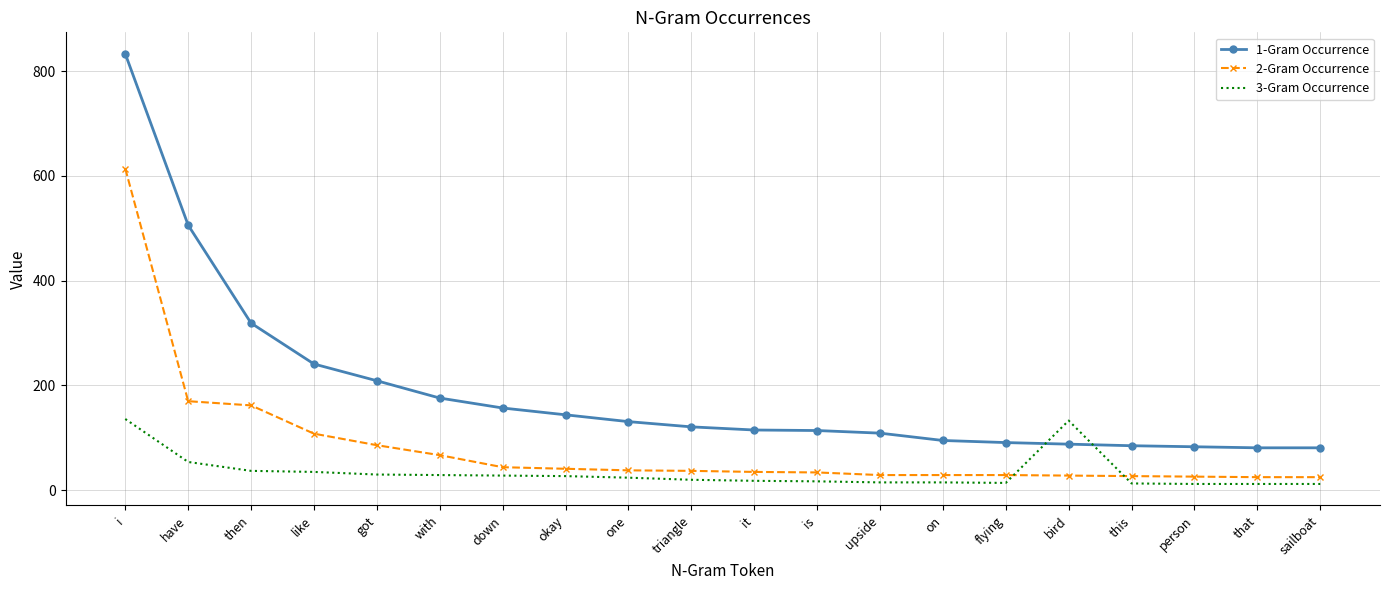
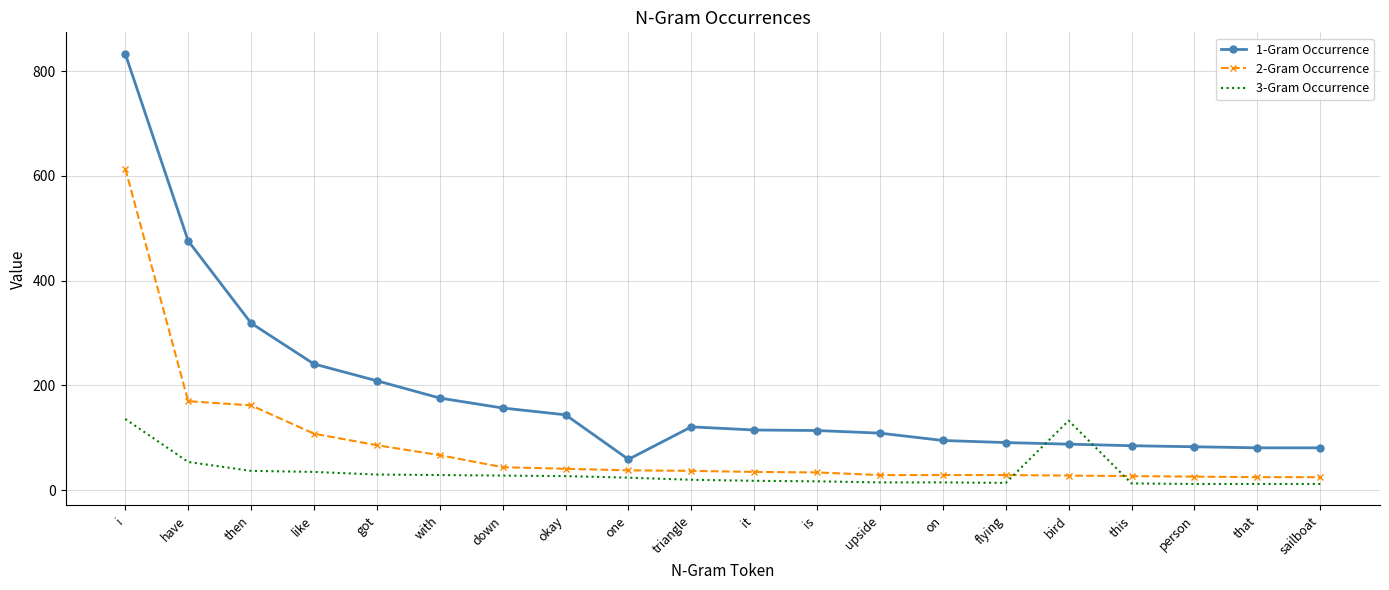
  {
    "1-Gram Occurrence": {
      "i": 830,
-     "have": 510,
+     "have": 480,
      "then": 320,
      "like": 240,
      "got": 210,
      "with": 180,
      "down": 160,
      "okay": 140,
-     "one": 130,
+     "one": 60,
      "triangle": 120,
      "it": 120,
      "is": 110,
      "upside": 110,
      "on": 100,
      "flying": 90,
      "bird": 90,
      "this": 90,
      "person": 80,
      "that": 80,
      "sailboat": 80
    },
    "2-Gram Occurrence": {
      "i": 610,
      "have": 170,
      "then": 160,
      "like": 110,
      "got": 90,
      "with": 70,
      "down": 40,
      "okay": 40,
      "one": 40,
      "triangle": 40,
      "it": 40,
      "is": 30,
      "upside": 30,
      "on": 30,
      "flying": 30,
      "bird": 30,
      "this": 30,
      "person": 30,
      "that": 30,
      "sailboat": 30
    },
    "3-Gram Occurrence": {
      "i": 140,
      "have": 50,
      "then": 40,
      "like": 40,
      "got": 30,
      "with": 30,
      "down": 30,
      "okay": 30,
      "one": 20,
      "triangle": 20,
      "it": 20,
      "is": 20,
      "upside": 20,
      "on": 20,
      "flying": 10,
      "bird": 130,
      "this": 10,
      "person": 10,
      "that": 10,
      "sailboat": 10
    }
  }
